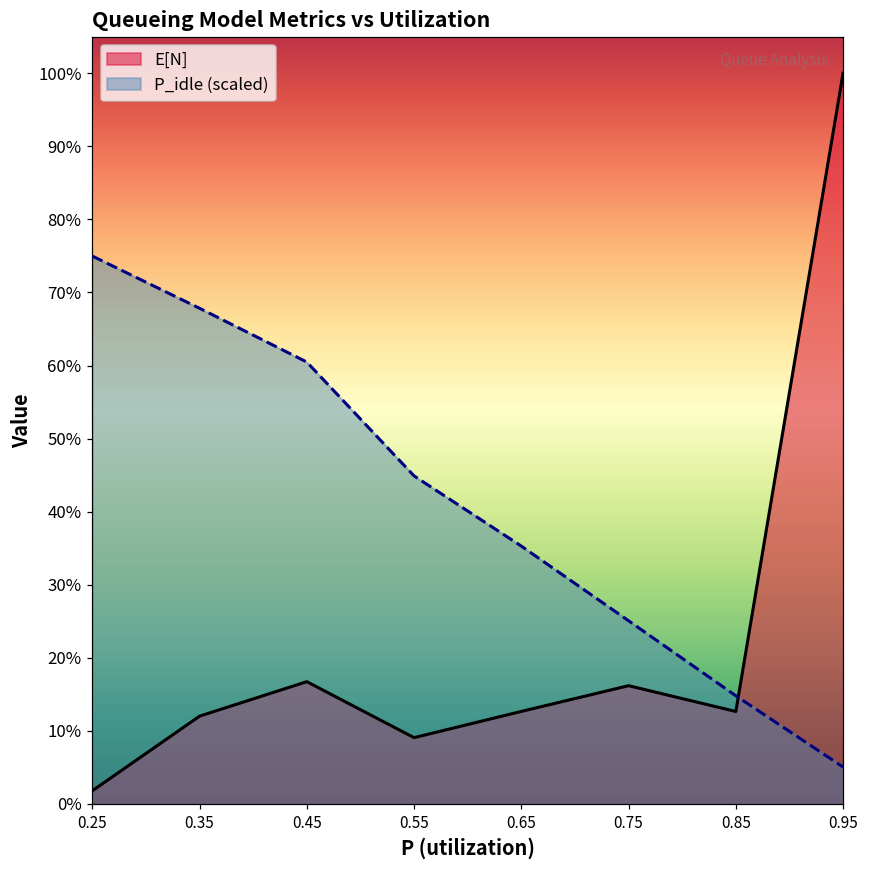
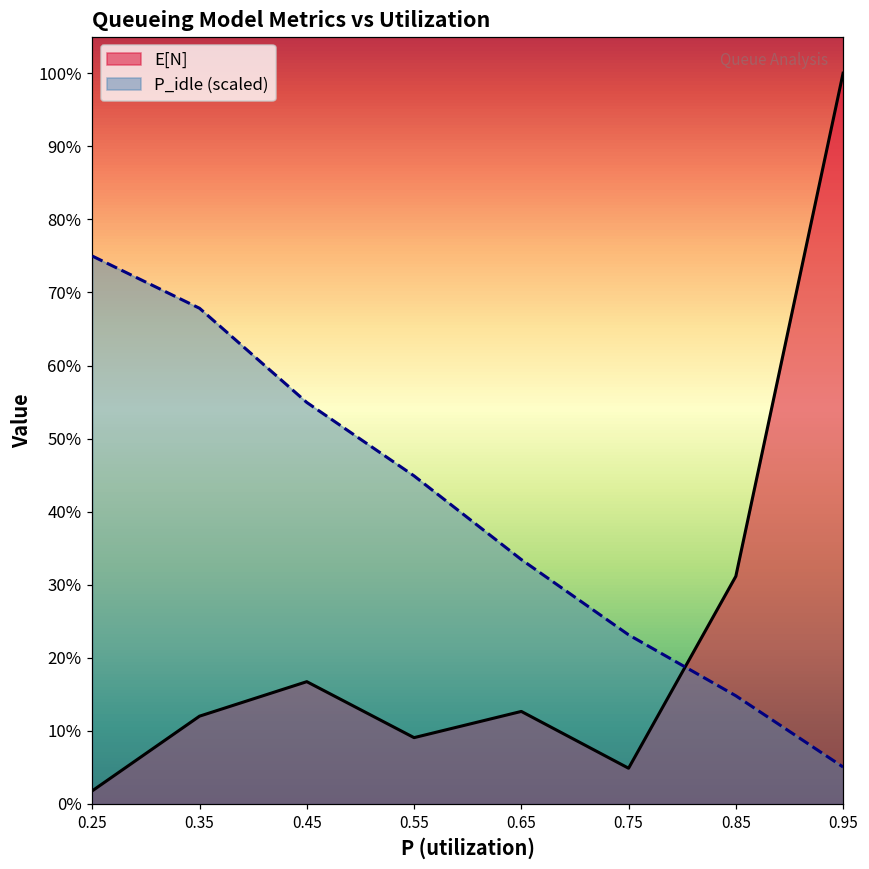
  {
    "E[N]": {
      "0.25": "2%",
      "0.35": "12%",
      "0.45": "17%",
      "0.55": "9%",
      "0.65": "13%",
-     "0.75": "16%",
-     "0.85": "13%",
+     "0.75": "5%",
+     "0.85": "31%",
      "0.95": "100%"
    },
    "P_idle (scaled)": {
      "0.25": "75%",
      "0.35": "68%",
-     "0.45": "60%",
+     "0.45": "55%",
      "0.55": "45%",
-     "0.65": "35%",
-     "0.75": "25%",
+     "0.65": "33%",
+     "0.75": "23%",
      "0.85": "15%",
      "0.95": "5%"
    }
  }
